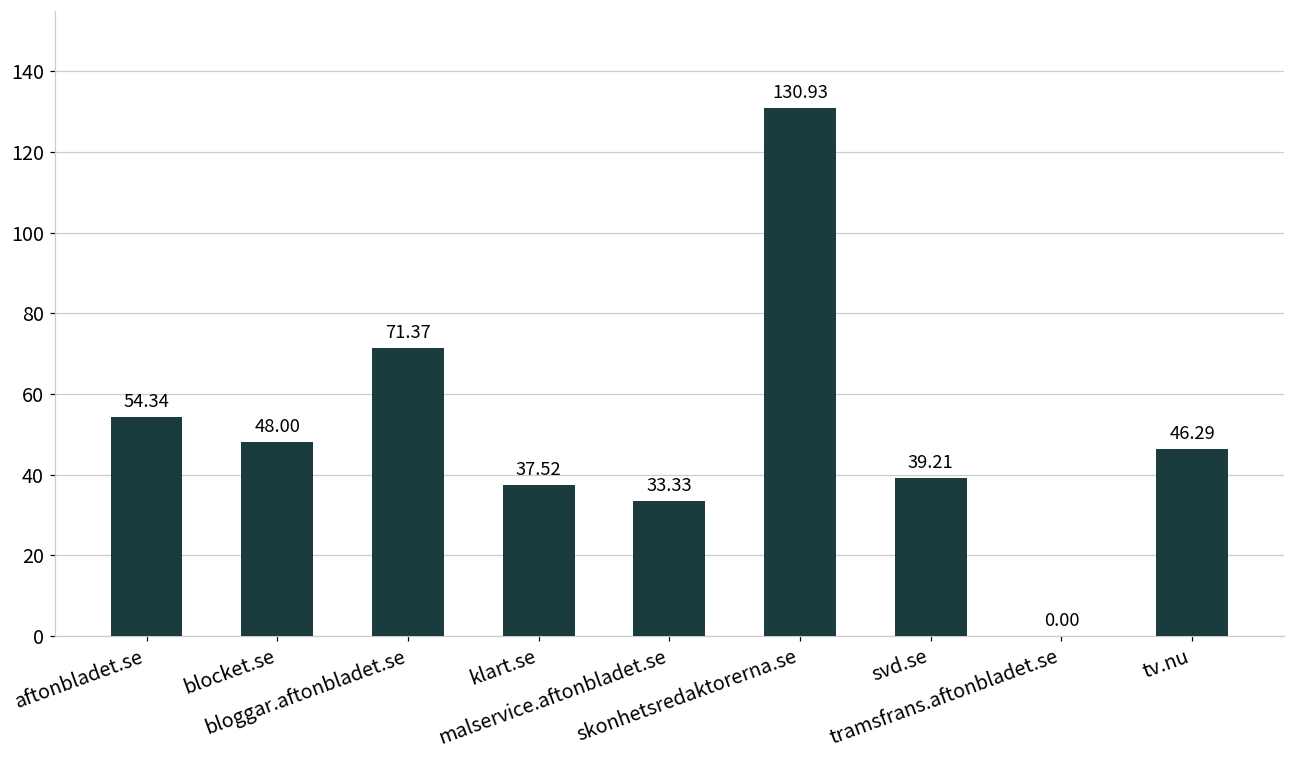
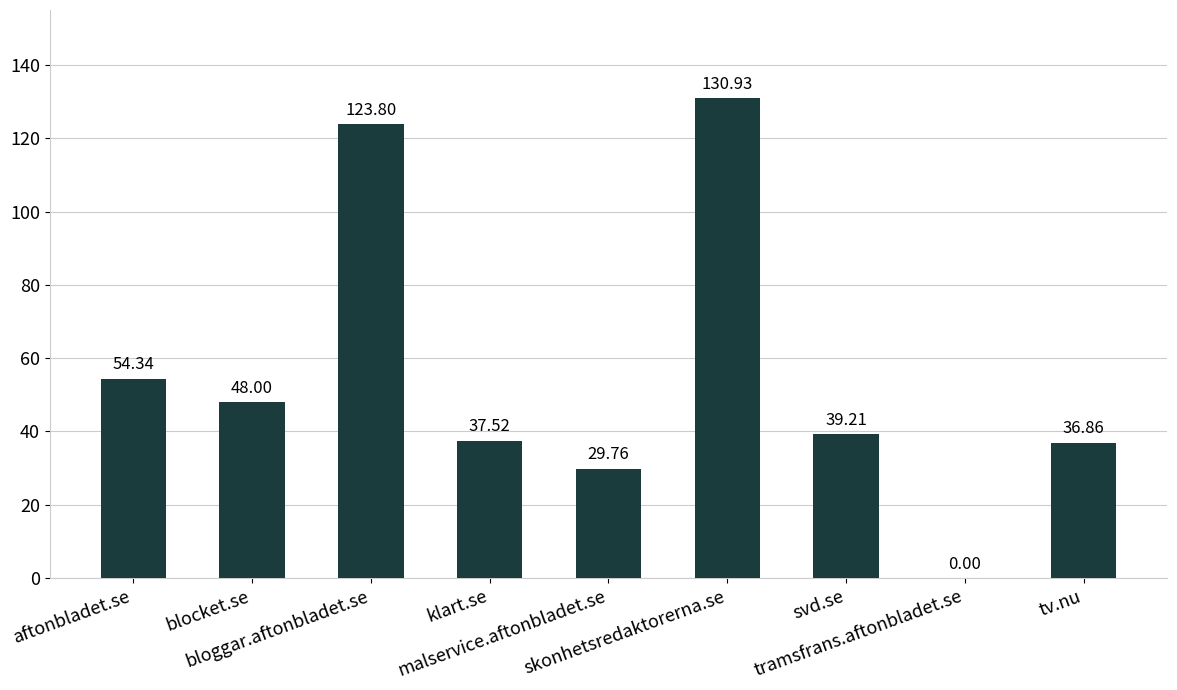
  {
    "aftonbladet.se": 54.34,
    "blocket.se": 48.00,
-   "bloggar.aftonbladet.se": 71.37,
+   "bloggar.aftonbladet.se": 123.80,
    "klart.se": 37.52,
-   "malservice.aftonbladet.se": 33.33,
+   "malservice.aftonbladet.se": 29.76,
    "skonhetsredaktorerna.se": 130.93,
    "svd.se": 39.21,
    "tramsfrans.aftonbladet.se": 0.00,
-   "tv.nu": 46.29
+   "tv.nu": 36.86
  }
